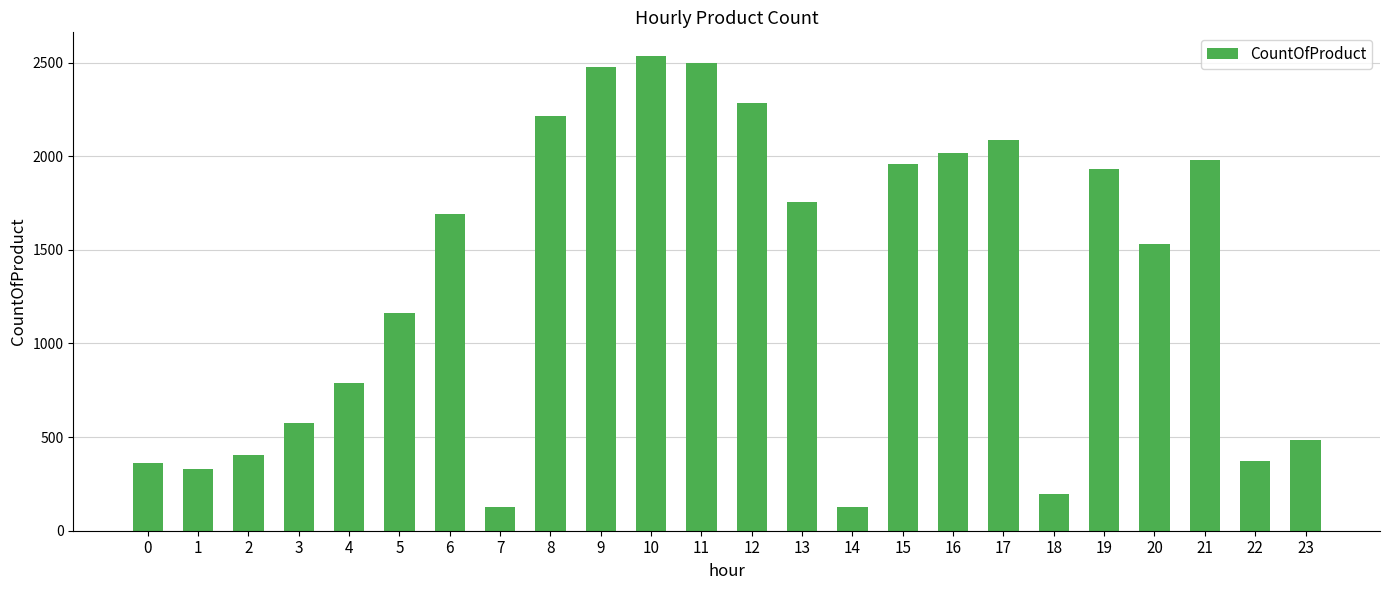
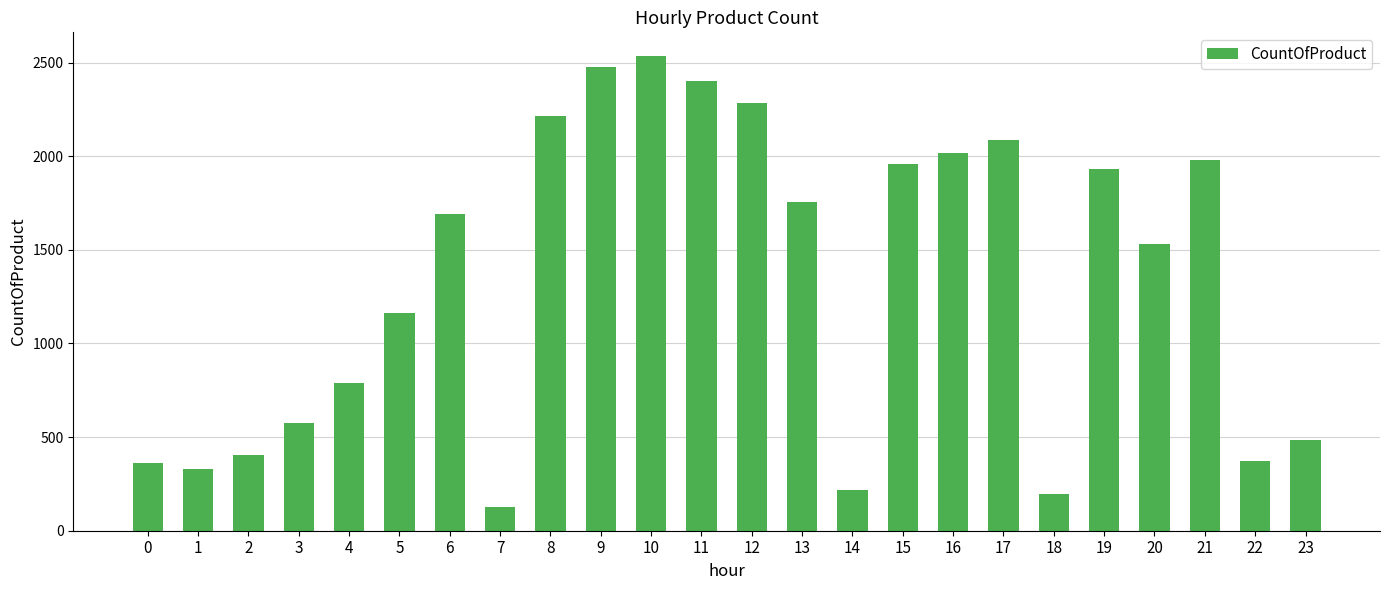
  {
    "0": 360,
    "1": 330,
    "2": 400,
    "3": 580,
    "4": 790,
    "5": 1170,
    "6": 1690,
    "7": 130,
    "8": 2220,
    "9": 2470,
    "10": 2540,
-   "11": 2500,
+   "11": 2400,
    "12": 2280,
    "13": 1760,
-   "14": 130,
+   "14": 220,
    "15": 1960,
    "16": 2020,
    "17": 2090,
    "18": 200,
    "19": 1930,
    "20": 1530,
    "21": 1980,
    "22": 370,
    "23": 480
  }
